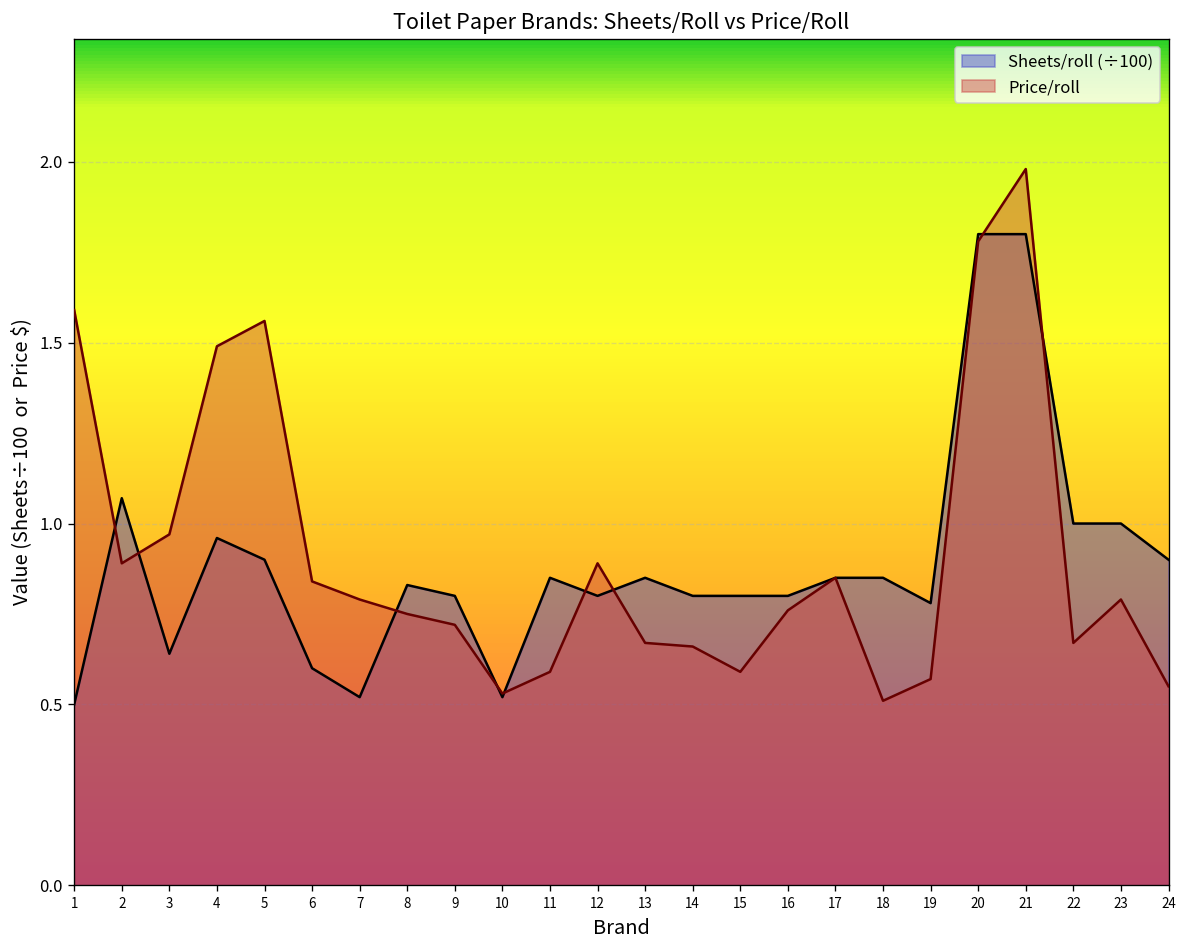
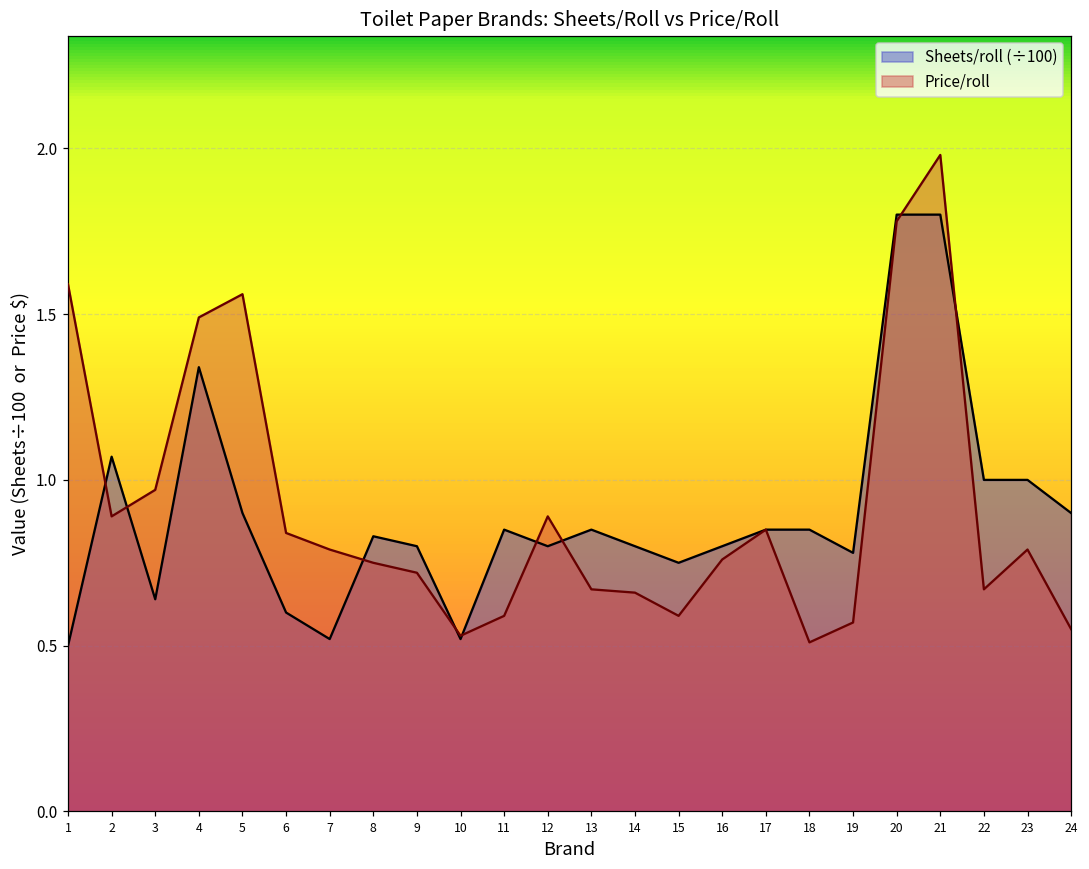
  {
    "Sheets/roll (÷100)": {
      "1": 0.50,
      "2": 1.07,
      "3": 0.64,
-     "4": 0.96,
+     "4": 1.34,
      "5": 0.90,
      "6": 0.60,
      "7": 0.52,
      "8": 0.83,
      "9": 0.80,
      "10": 0.52,
      "11": 0.85,
      "12": 0.80,
      "13": 0.85,
      "14": 0.80,
-     "15": 0.80,
+     "15": 0.75,
      "16": 0.80,
      "18": 0.85,
      "19": 0.78,
      "20": 1.80,
      "21": 1.80,
      "22": 1.00,
      "23": 1.00,
      "24": 0.90
    },
    "Price/roll": {
      "1": 1.59,
      "2": 0.89,
      "3": 0.97,
      "4": 1.49,
      "5": 1.56,
      "6": 0.84,
      "7": 0.79,
      "8": 0.75,
      "9": 0.72,
      "10": 0.53,
      "11": 0.59,
      "12": 0.89,
      "13": 0.67,
      "14": 0.66,
      "15": 0.59,
      "16": 0.76,
      "18": 0.51,
      "19": 0.57,
      "20": 1.78,
      "21": 1.98,
      "22": 0.67,
      "23": 0.79,
      "24": 0.55
    }
  }
